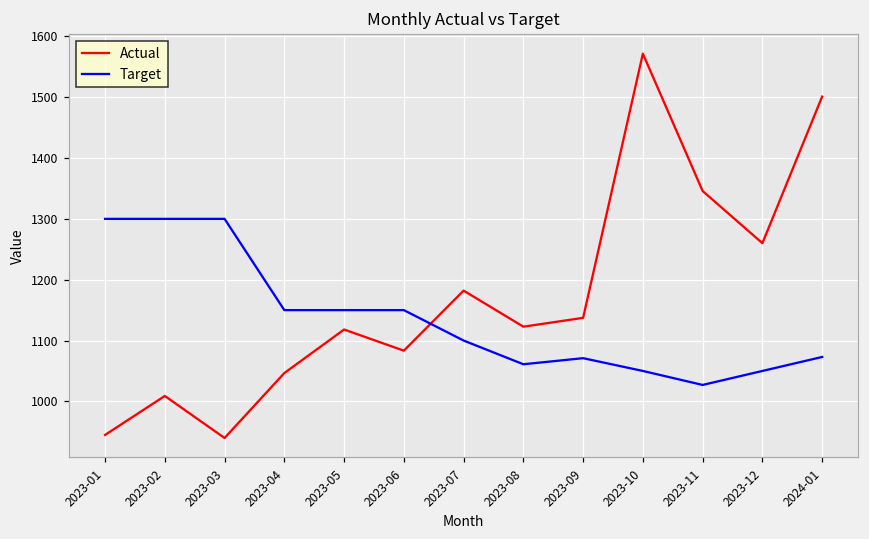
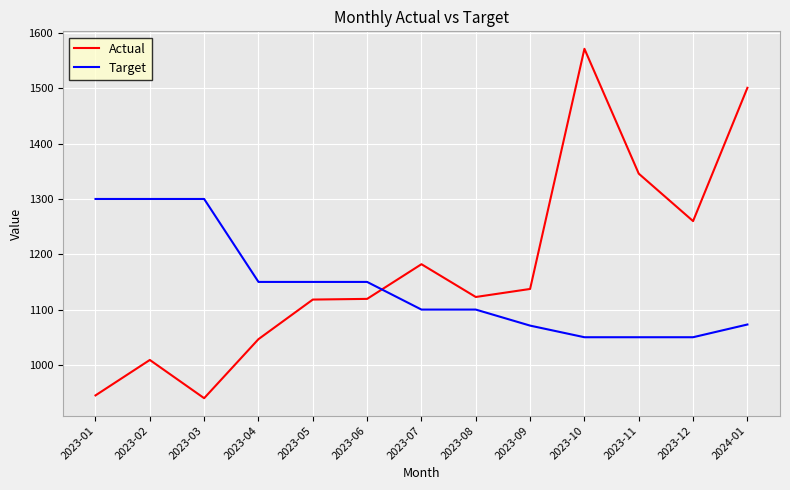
  {
    "Actual": {
      "2023-01": 940,
      "2023-02": 1010,
      "2023-03": 940,
      "2023-04": 1050,
      "2023-05": 1120,
-     "2023-06": 1080,
+     "2023-06": 1120,
      "2023-07": 1180,
      "2023-08": 1120,
      "2023-09": 1140,
      "2023-10": 1570,
      "2023-11": 1350,
      "2023-12": 1260,
      "2024-01": 1500
    },
    "Target": {
      "2023-01": 1300,
      "2023-02": 1300,
      "2023-03": 1300,
      "2023-04": 1150,
      "2023-05": 1150,
      "2023-06": 1150,
      "2023-07": 1100,
-     "2023-08": 1060,
+     "2023-08": 1100,
      "2023-09": 1070,
      "2023-10": 1050,
-     "2023-11": 1030,
+     "2023-11": 1050,
      "2023-12": 1050,
      "2024-01": 1070
    }
  }
